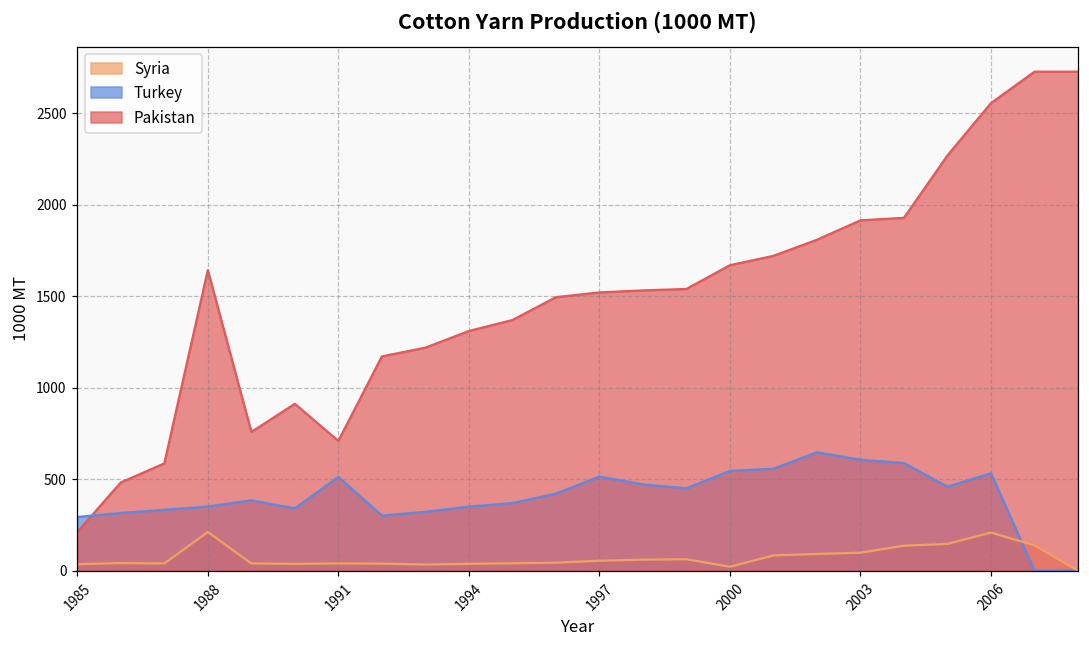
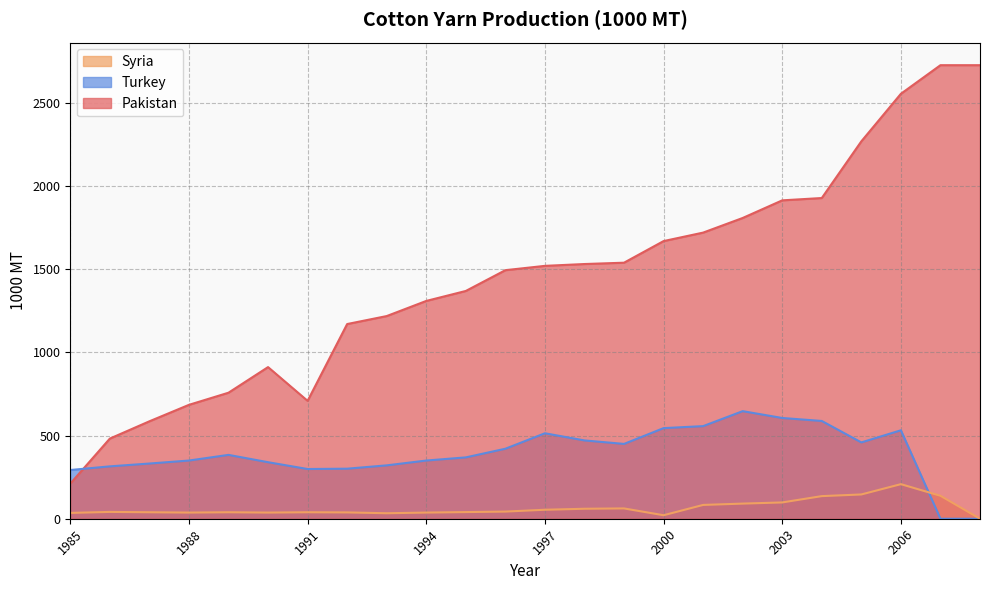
  {
    "Syria": {
      "1985": 40,
-     "1988": 210,
+     "1988": 40,
      "1991": 40,
      "1994": 40,
      "1997": 50,
      "2000": 20,
      "2003": 100,
      "2006": 210
    },
    "Turkey": {
      "1985": 290,
      "1988": 350,
-     "1991": 510,
+     "1991": 300,
      "1994": 350,
      "1997": 510,
      "2000": 550,
      "2003": 610,
      "2006": 530
    },
    "Pakistan": {
      "1985": 210,
-     "1988": 1640,
+     "1988": 690,
      "1991": 710,
      "1994": 1310,
      "1997": 1520,
      "2000": 1670,
      "2003": 1920,
      "2006": 2560
    }
  }
